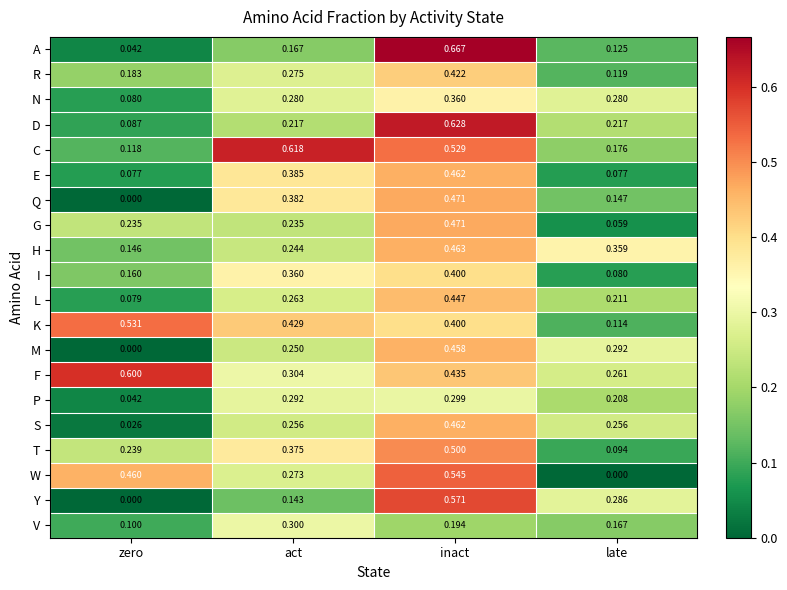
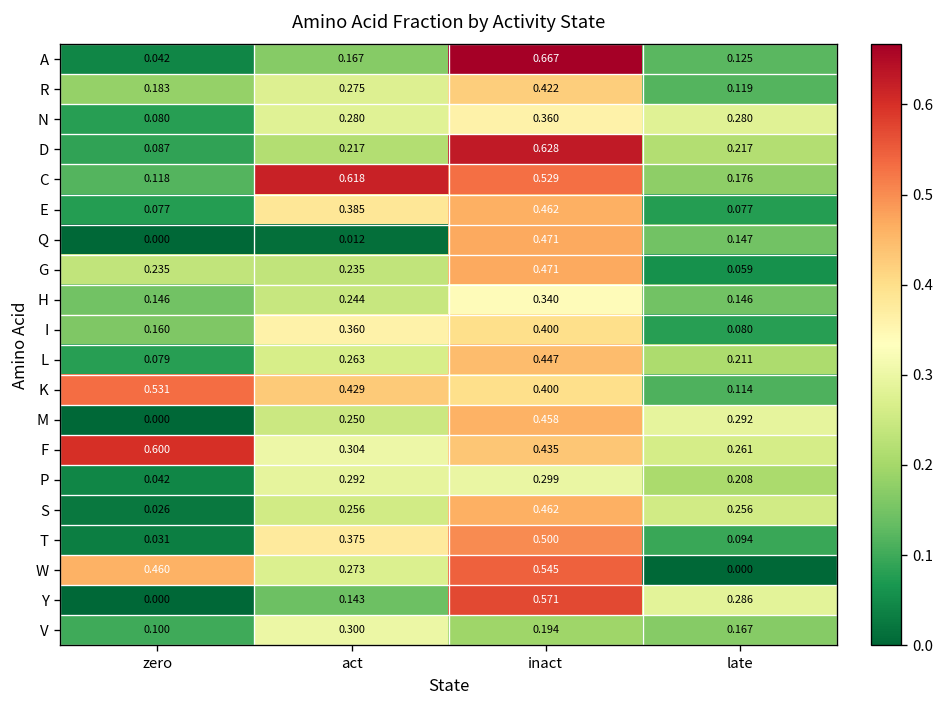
  {
    "A": {
      "zero": 0.042,
      "act": 0.167,
      "inact": 0.667,
      "late": 0.125
    },
    "R": {
      "zero": 0.183,
      "act": 0.275,
      "inact": 0.422,
      "late": 0.119
    },
    "N": {
      "zero": 0.080,
      "act": 0.280,
      "inact": 0.360,
      "late": 0.280
    },
    "D": {
      "zero": 0.087,
      "act": 0.217,
      "inact": 0.628,
      "late": 0.217
    },
    "C": {
      "zero": 0.118,
      "act": 0.618,
      "inact": 0.529,
      "late": 0.176
    },
    "E": {
      "zero": 0.077,
      "act": 0.385,
      "inact": 0.462,
      "late": 0.077
    },
    "Q": {
      "zero": 0.000,
-     "act": 0.382,
+     "act": 0.012,
      "inact": 0.471,
      "late": 0.147
    },
    "G": {
      "zero": 0.235,
      "act": 0.235,
      "inact": 0.471,
      "late": 0.059
    },
    "H": {
      "zero": 0.146,
      "act": 0.244,
-     "inact": 0.463,
-     "late": 0.359
+     "inact": 0.340,
+     "late": 0.146
    },
    "I": {
      "zero": 0.160,
      "act": 0.360,
      "inact": 0.400,
      "late": 0.080
    },
    "L": {
      "zero": 0.079,
      "act": 0.263,
      "inact": 0.447,
      "late": 0.211
    },
    "K": {
      "zero": 0.531,
      "act": 0.429,
      "inact": 0.400,
      "late": 0.114
    },
    "M": {
      "zero": 0.000,
      "act": 0.250,
      "inact": 0.458,
      "late": 0.292
    },
    "F": {
      "zero": 0.600,
      "act": 0.304,
      "inact": 0.435,
      "late": 0.261
    },
    "P": {
      "zero": 0.042,
      "act": 0.292,
      "inact": 0.299,
      "late": 0.208
    },
    "S": {
      "zero": 0.026,
      "act": 0.256,
      "inact": 0.462,
      "late": 0.256
    },
    "T": {
-     "zero": 0.239,
+     "zero": 0.031,
      "act": 0.375,
      "inact": 0.500,
      "late": 0.094
    },
    "W": {
      "zero": 0.460,
      "act": 0.273,
      "inact": 0.545,
      "late": 0.000
    },
    "Y": {
      "zero": 0.000,
      "act": 0.143,
      "inact": 0.571,
      "late": 0.286
    },
    "V": {
      "zero": 0.100,
      "act": 0.300,
      "inact": 0.194,
      "late": 0.167
    }
  }
